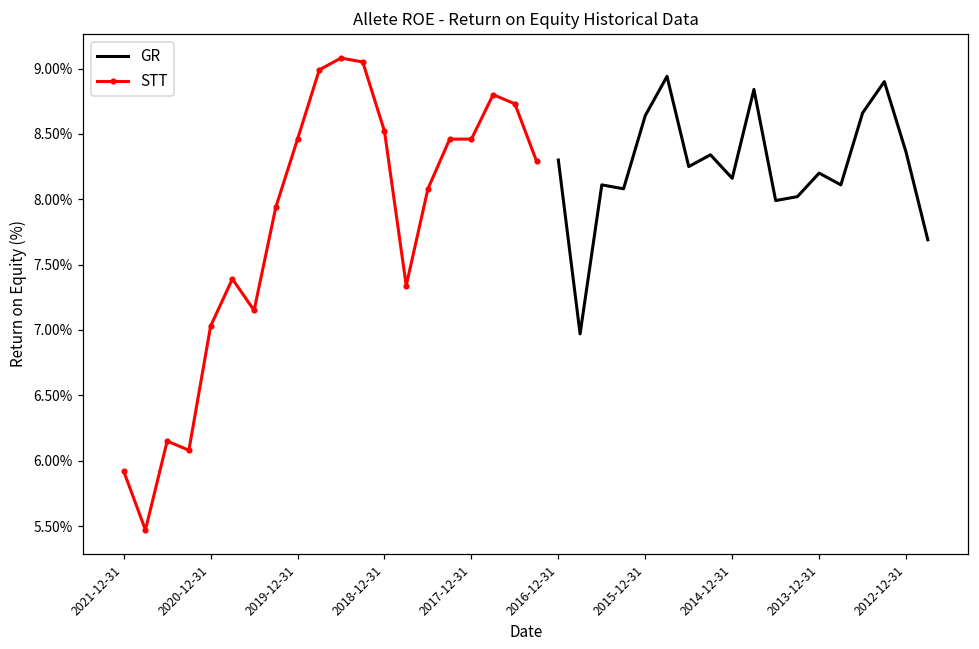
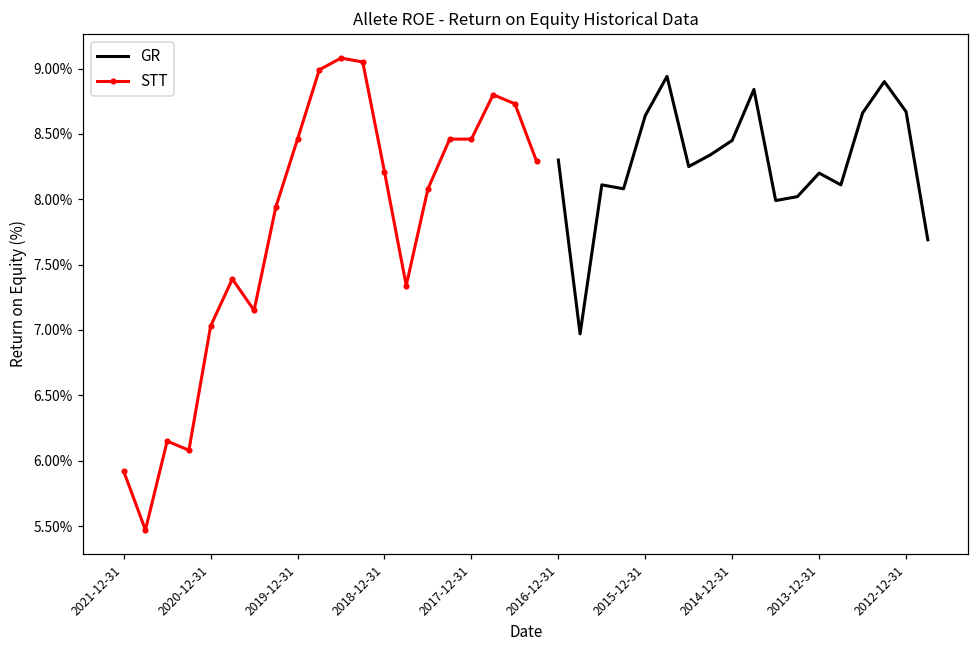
  {
    "GR": {
      "2016-12-31": "8.30%",
      "2015-12-31": "8.64%",
-     "2014-12-31": "8.16%",
+     "2014-12-31": "8.45%",
      "2013-12-31": "8.20%",
-     "2012-12-31": "8.36%"
+     "2012-12-31": "8.67%"
    },
    "STT": {
      "2021-12-31": "5.92%",
      "2020-12-31": "7.03%",
      "2019-12-31": "8.46%",
-     "2018-12-31": "8.52%",
+     "2018-12-31": "8.21%",
      "2017-12-31": "8.46%"
    }
  }
